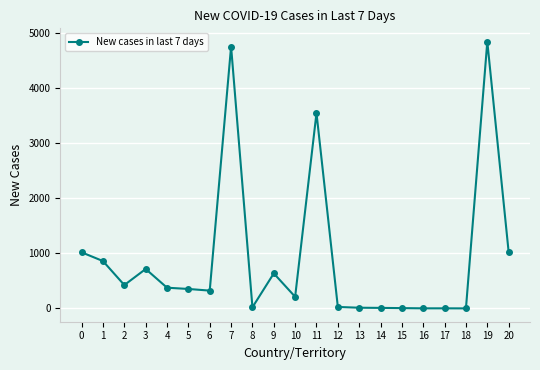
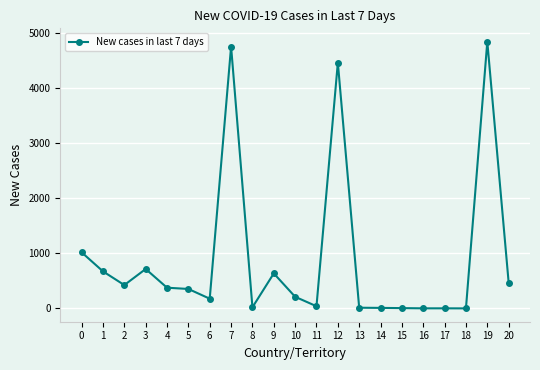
  {
    "0": 1000,
-   "1": 900,
+   "1": 700,
    "2": 400,
    "3": 700,
    "4": 400,
    "5": 400,
-   "6": 300,
+   "6": 200,
    "7": 4800,
    "8": 0,
    "9": 600,
    "10": 200,
-   "11": 3600,
-   "12": 0,
+   "11": 0,
+   "12": 4500,
    "13": 0,
    "14": 0,
    "15": 0,
    "16": 0,
    "17": 0,
    "18": 0,
    "19": 4800,
-   "20": 1000
+   "20": 500
  }
